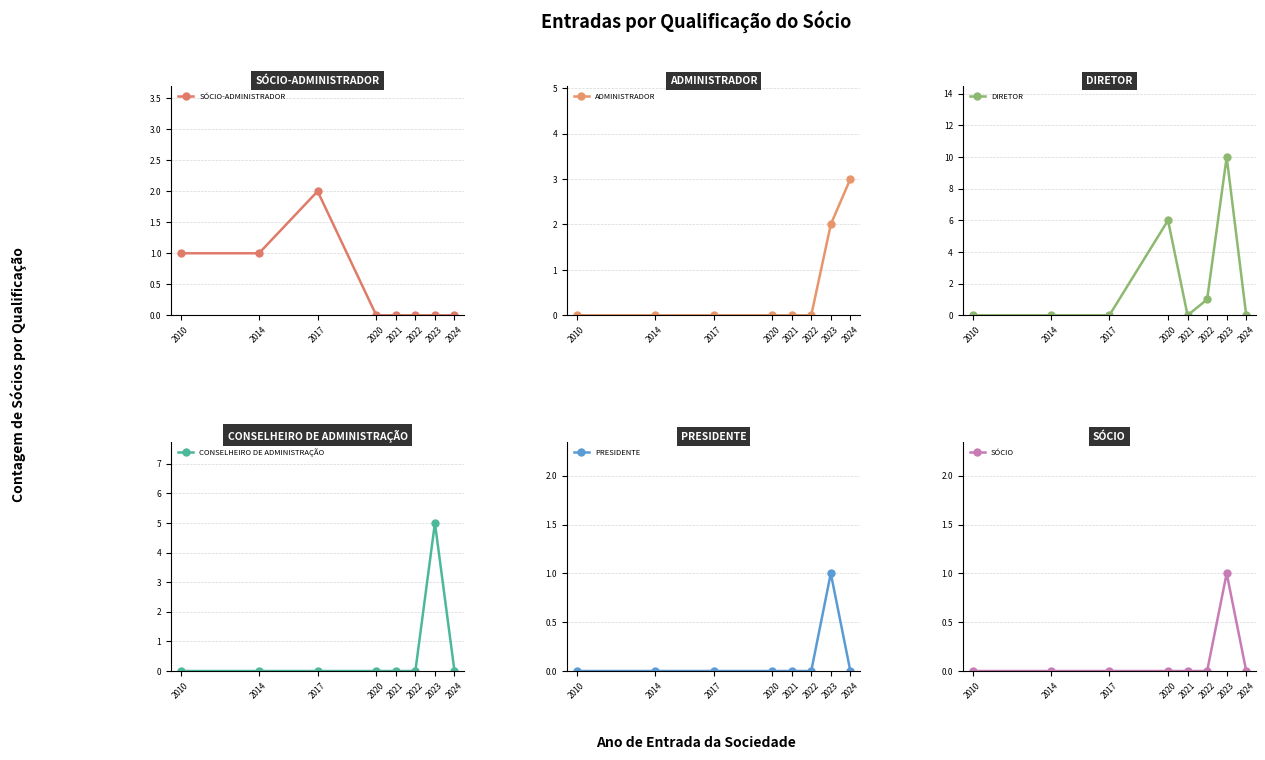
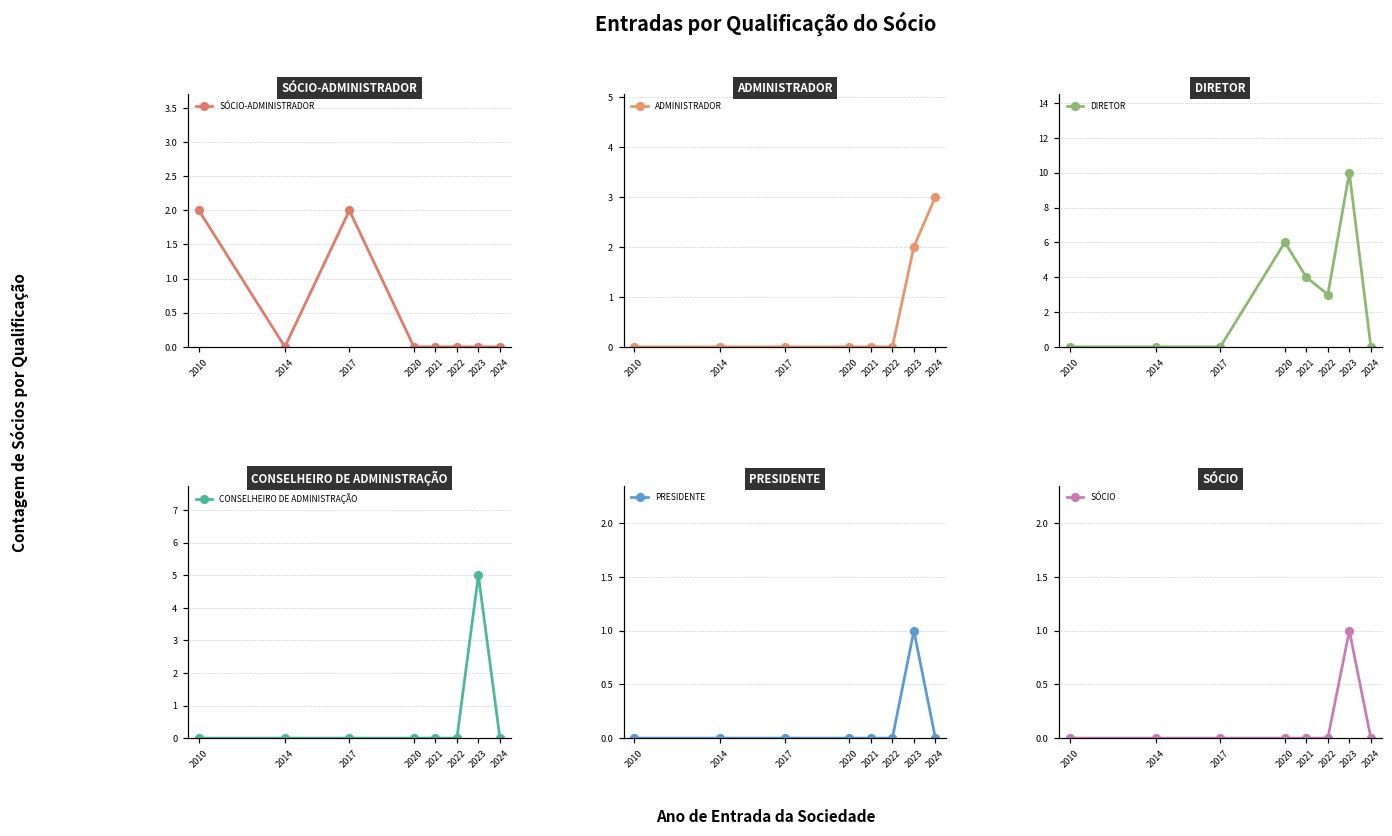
  {
    "SÓCIO-ADMINISTRADOR": {
-     "2010": 1,
-     "2014": 1,
+     "2010": 2,
+     "2014": 0,
      "2017": 2,
      "2020": 0,
      "2021": 0,
      "2022": 0,
      "2023": 0,
      "2024": 0
    },
    "ADMINISTRADOR": {
      "2010": 0.0,
      "2014": 0.0,
      "2017": 0.0,
      "2020": 0.0,
      "2021": 0.0,
      "2022": 0.0,
      "2023": 2.0,
      "2024": 3.0
    },
    "DIRETOR": {
      "2010": 0,
      "2014": 0,
      "2017": 0,
      "2020": 6,
-     "2021": 0,
-     "2022": 1,
+     "2021": 4,
+     "2022": 3,
      "2023": 10,
      "2024": 0
    },
    "CONSELHEIRO DE ADMINISTRAÇÃO": {
      "2010": 0.0,
      "2014": 0.0,
      "2017": 0.0,
      "2020": 0.0,
      "2021": 0.0,
      "2022": 0.0,
      "2023": 5.0,
      "2024": 0.0
    },
    "PRESIDENTE": {
      "2010": 0.0,
      "2014": 0.0,
      "2017": 0.0,
      "2020": 0.0,
      "2021": 0.0,
      "2022": 0.0,
      "2023": 1.0,
      "2024": 0.0
    },
    "SÓCIO": {
      "2010": 0.0,
      "2014": 0.0,
      "2017": 0.0,
      "2020": 0.0,
      "2021": 0.0,
      "2022": 0.0,
      "2023": 1.0,
      "2024": 0.0
    }
  }
